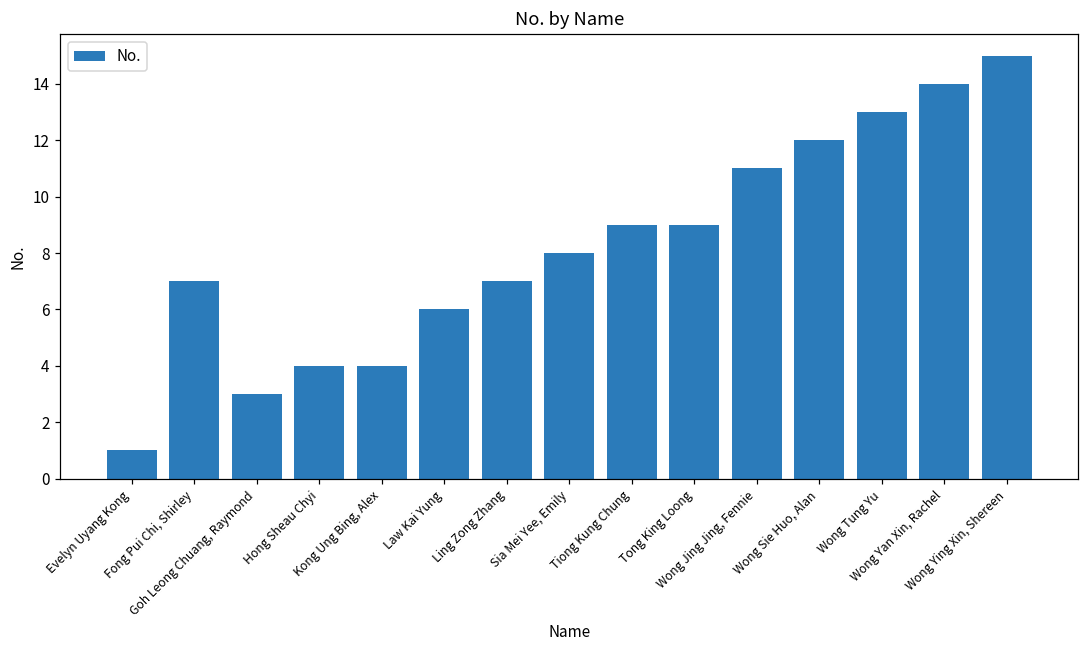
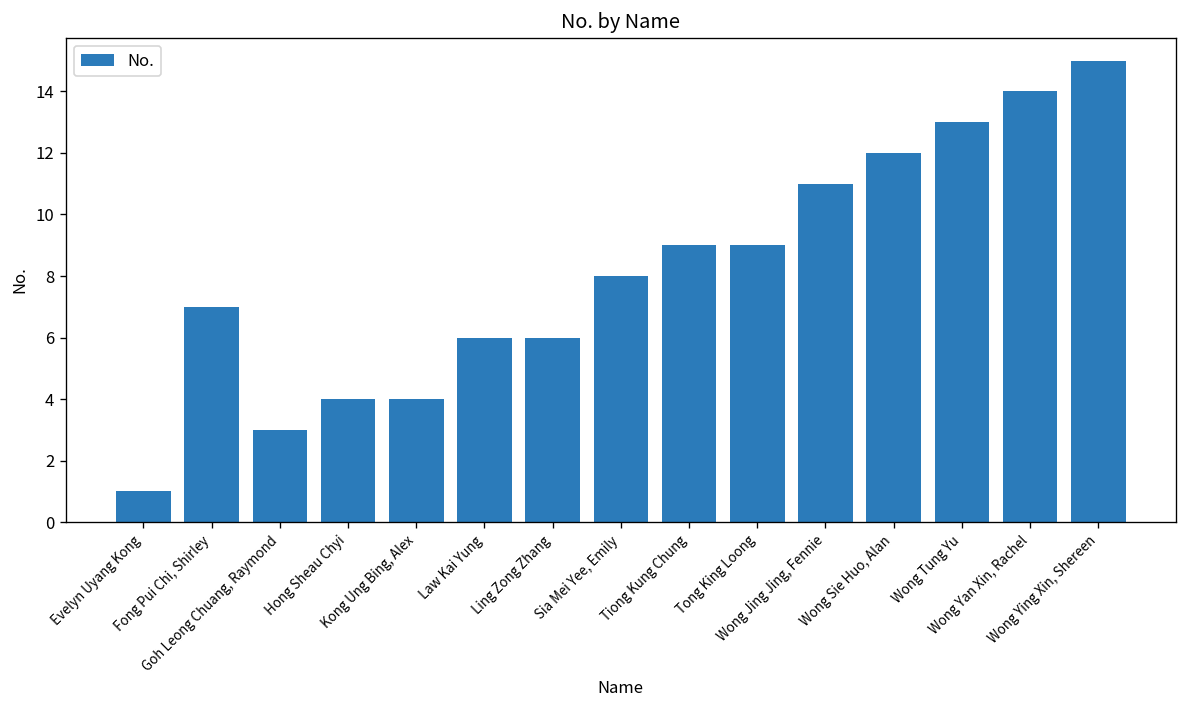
  {
    "Evelyn Uyang Kong": 1,
    "Fong Pui Chi, Shirley": 7,
    "Goh Leong Chuang, Raymond": 3,
    "Hong Sheau Chyi": 4,
    "Kong Ung Bing, Alex": 4,
    "Law Kai Yung": 6,
-   "Ling Zong Zhang": 7,
+   "Ling Zong Zhang": 6,
    "Sia Mei Yee, Emily": 8,
    "Tiong Kung Chung": 9,
    "Tong King Loong": 9,
    "Wong Jing Jing, Fennie": 11,
    "Wong Sie Huo, Alan": 12,
    "Wong Tung Yu": 13,
    "Wong Yan Xin, Rachel": 14,
    "Wong Ying Xin, Shereen": 15
  }
